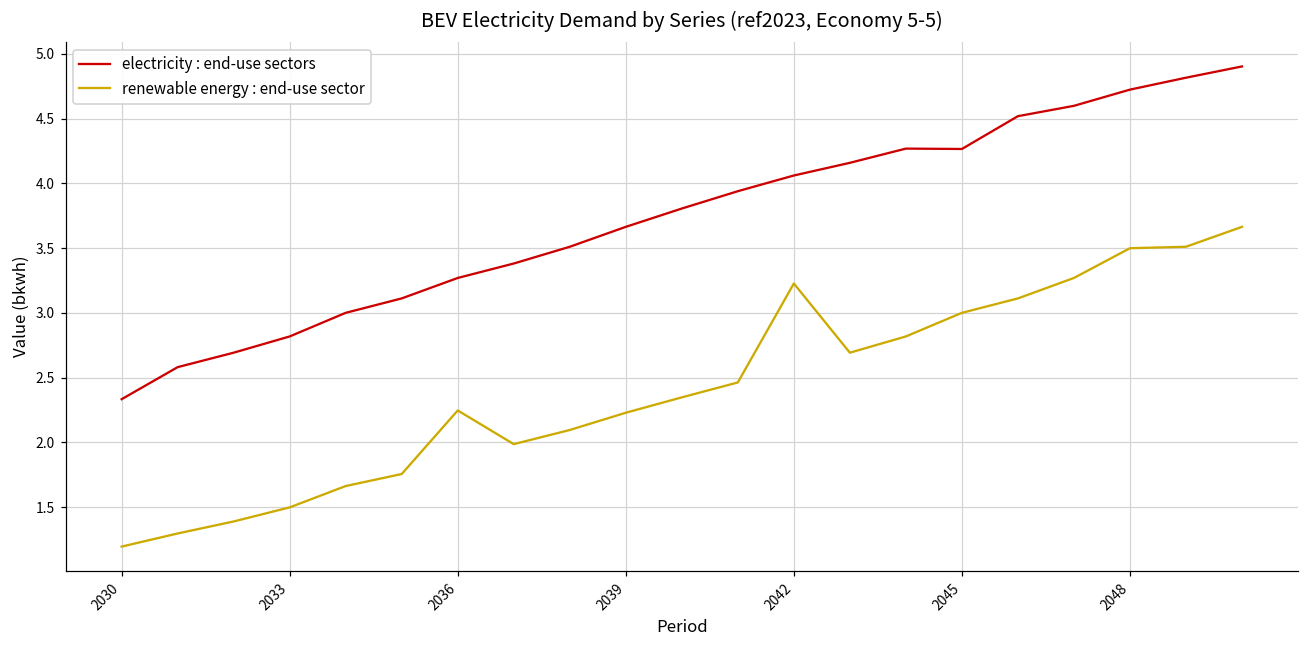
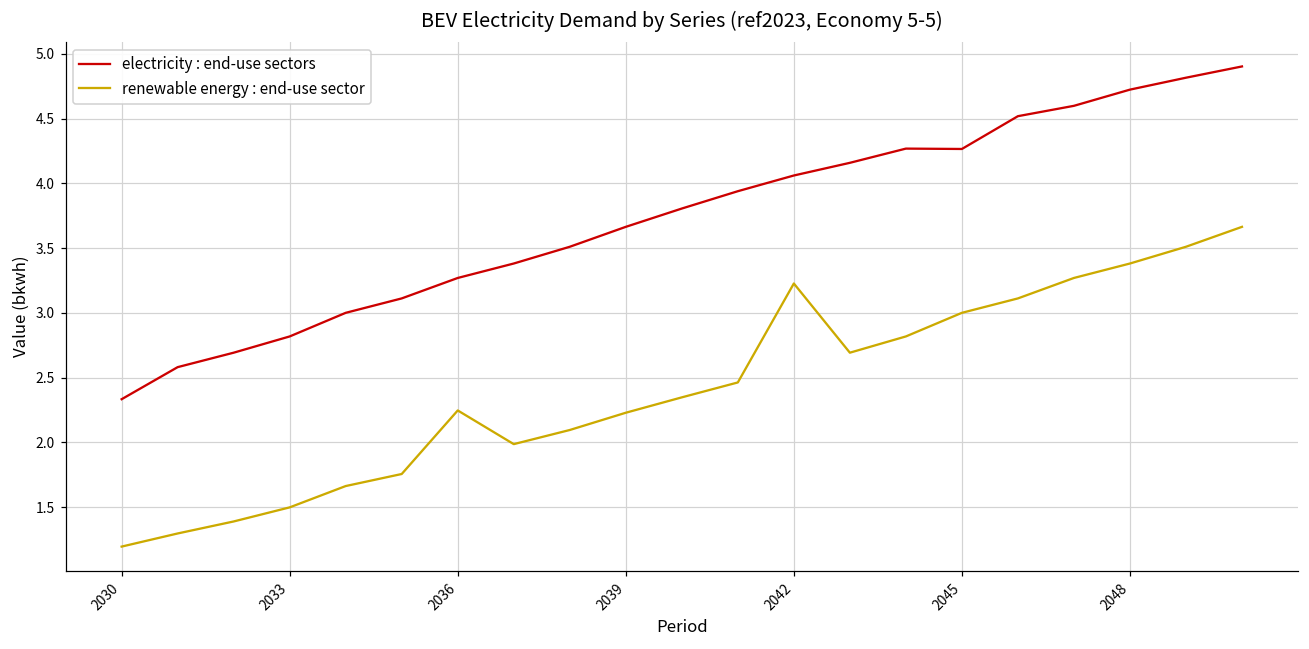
  {
    "electricity : end-use sectors": {
      "2030": 2.33,
      "2033": 2.82,
      "2036": 3.27,
      "2039": 3.66,
      "2042": 4.06,
      "2045": 4.27,
      "2048": 4.72
    },
    "renewable energy : end-use sector": {
      "2030": 1.20,
      "2033": 1.50,
      "2036": 2.25,
      "2039": 2.23,
      "2042": 3.23,
      "2045": 3.00,
-     "2048": 3.50
+     "2048": 3.38
    }
  }
